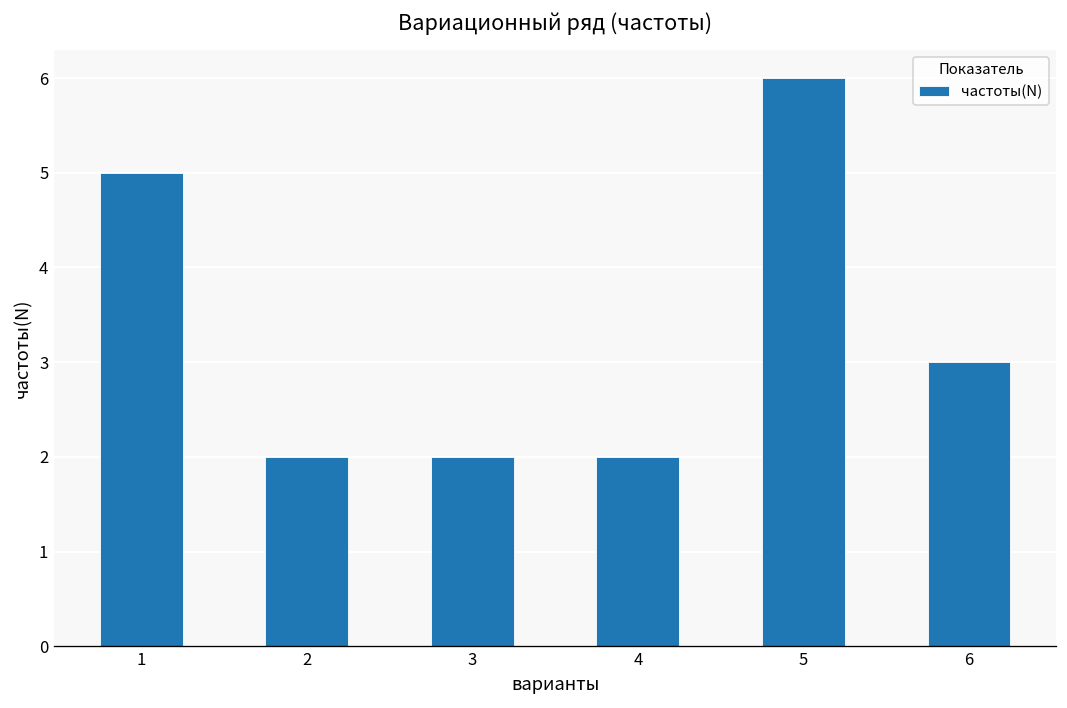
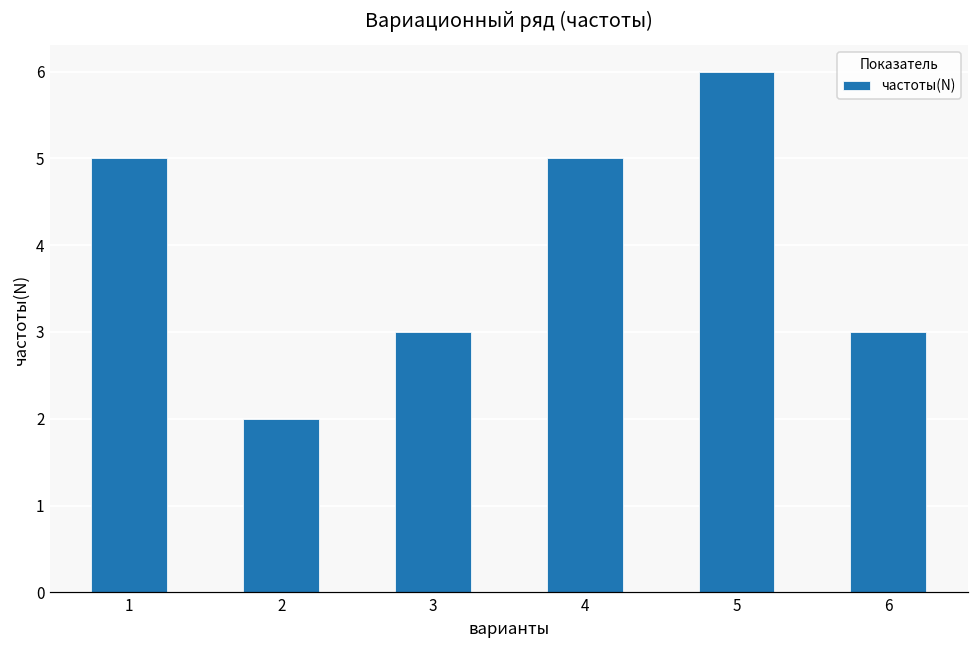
  {
    "1": 5,
    "2": 2,
-   "3": 2,
-   "4": 2,
+   "3": 3,
+   "4": 5,
    "5": 6,
    "6": 3
  }
